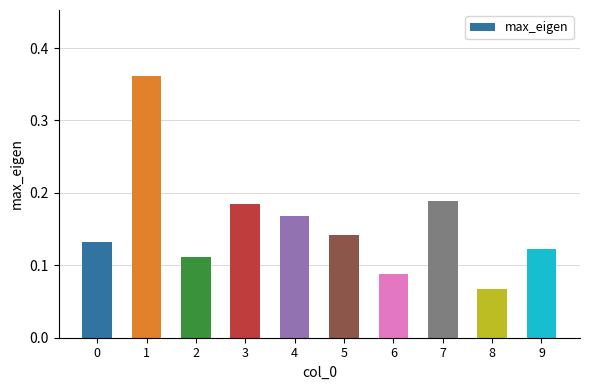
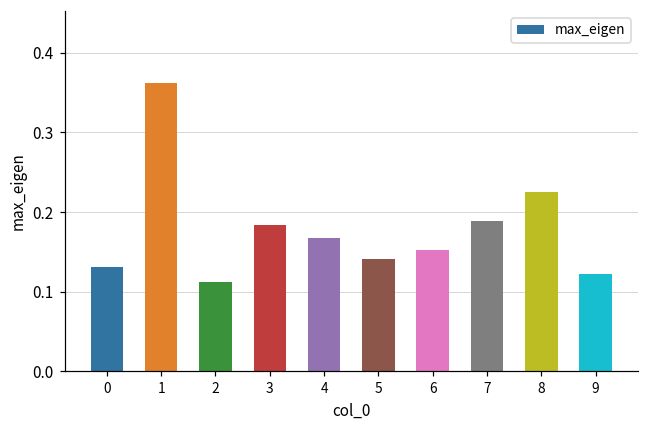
  {
    "0": 0.13,
    "1": 0.36,
    "2": 0.11,
    "3": 0.18,
    "4": 0.17,
    "5": 0.14,
-   "6": 0.09,
+   "6": 0.15,
    "7": 0.19,
-   "8": 0.07,
+   "8": 0.23,
    "9": 0.12
  }
